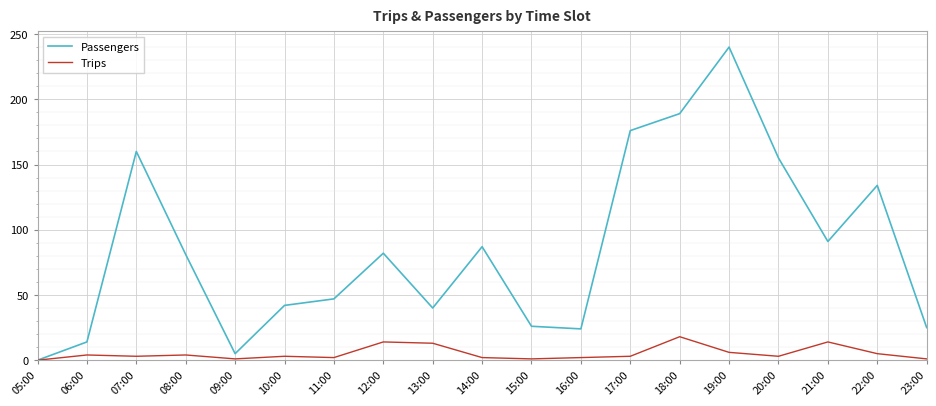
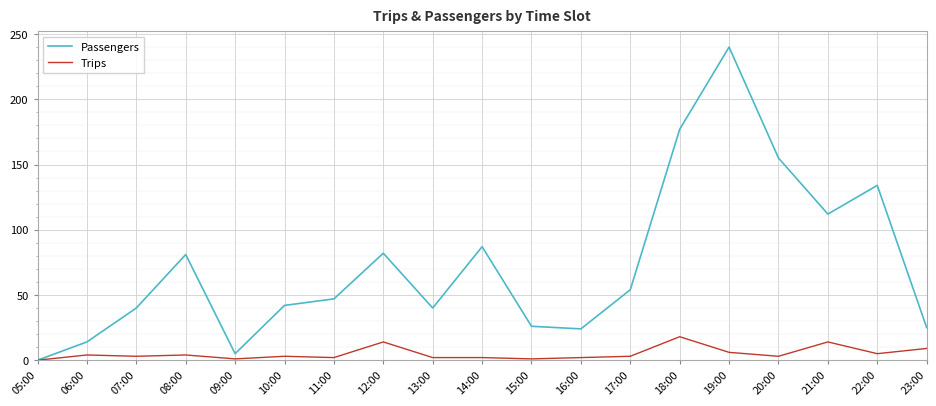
  {
    "Passengers": {
      "06:00": 14,
-     "07:00": 160,
+     "07:00": 40,
      "08:00": 81,
      "09:00": 5,
      "10:00": 42,
      "11:00": 47,
      "12:00": 82,
      "13:00": 40,
      "14:00": 87,
      "15:00": 26,
      "16:00": 24,
-     "17:00": 176,
-     "18:00": 189,
+     "17:00": 54,
+     "18:00": 177,
      "19:00": 240,
      "20:00": 155,
-     "21:00": 91,
+     "21:00": 112,
      "22:00": 134,
      "23:00": 25
    },
    "Trips": {
      "06:00": 4,
      "07:00": 3,
      "08:00": 4,
      "09:00": 1,
      "10:00": 3,
      "11:00": 2,
      "12:00": 14,
-     "13:00": 13,
+     "13:00": 2,
      "14:00": 2,
      "15:00": 1,
      "16:00": 2,
      "17:00": 3,
      "18:00": 18,
      "19:00": 6,
      "20:00": 3,
      "21:00": 14,
      "22:00": 5,
-     "23:00": 1
+     "23:00": 9
    }
  }
